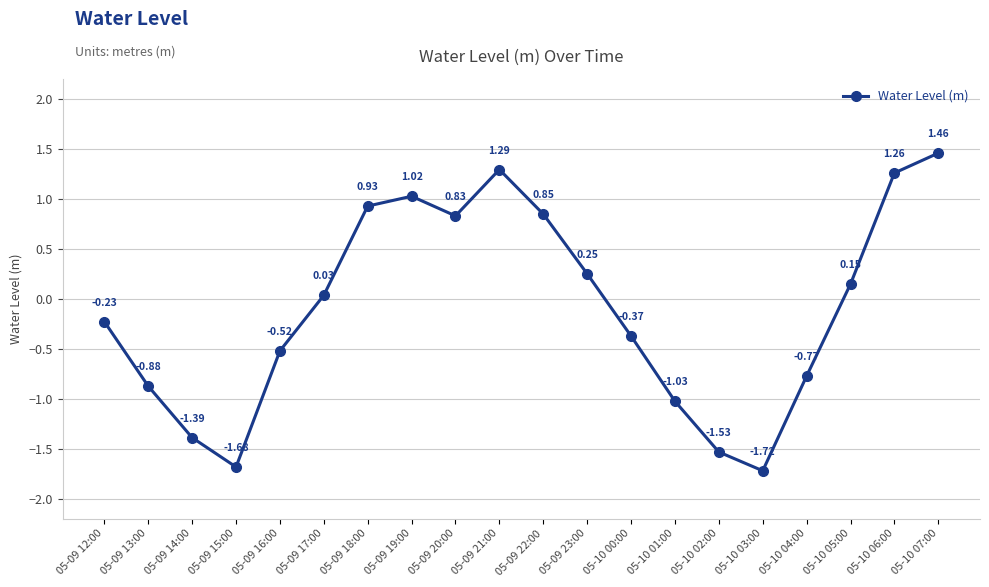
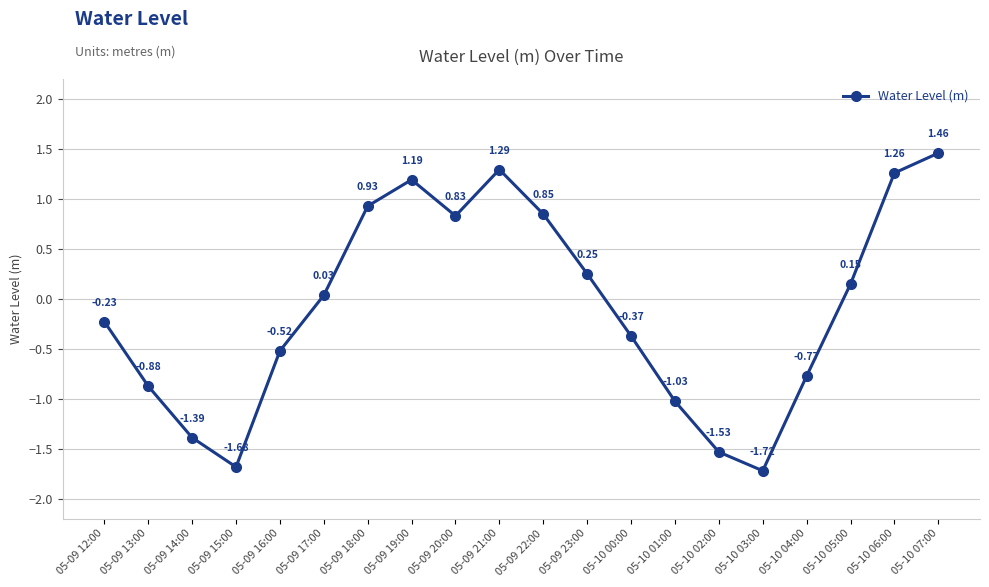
  {
    "05-09 12:00": -0.23,
    "05-09 13:00": -0.88,
    "05-09 14:00": -1.39,
    "05-09 15:00": -1.68,
    "05-09 16:00": -0.52,
    "05-09 17:00": 0.03,
    "05-09 18:00": 0.93,
-   "05-09 19:00": 1.02,
+   "05-09 19:00": 1.19,
    "05-09 20:00": 0.83,
    "05-09 21:00": 1.29,
    "05-09 22:00": 0.85,
    "05-09 23:00": 0.25,
    "05-10 00:00": -0.37,
    "05-10 01:00": -1.03,
    "05-10 02:00": -1.53,
    "05-10 03:00": -1.72,
    "05-10 04:00": -0.77,
    "05-10 05:00": 0.15,
    "05-10 06:00": 1.26,
    "05-10 07:00": 1.46
  }
